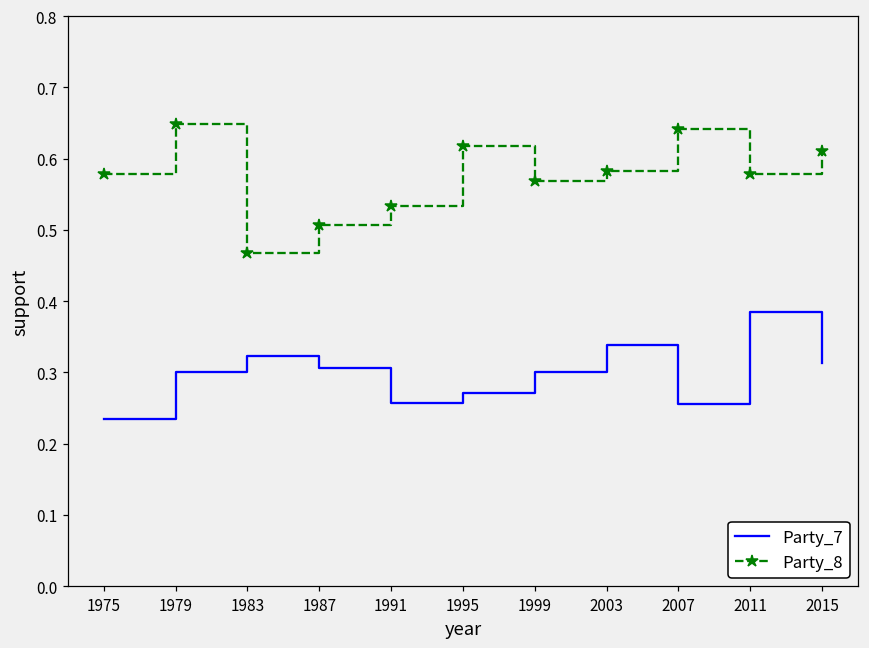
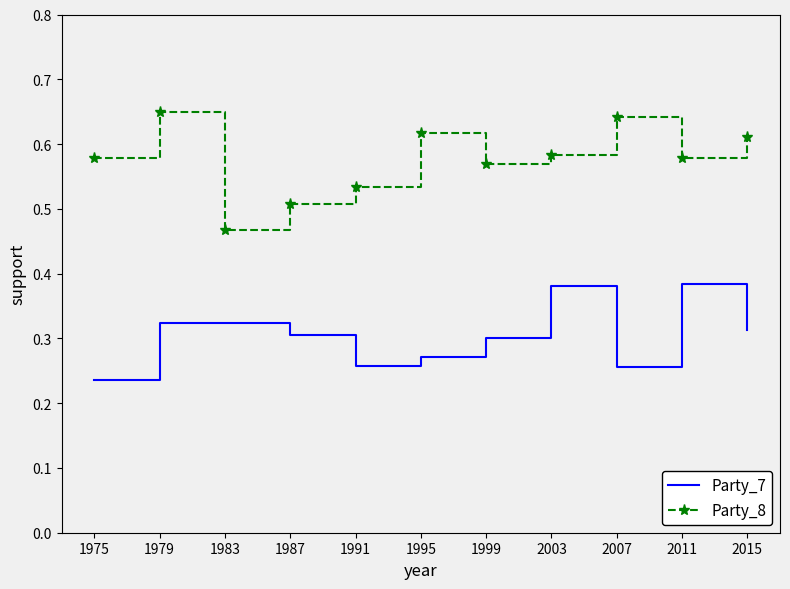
  {
    "Party_7": {
      "1975": 0.24,
-     "1979": 0.30,
+     "1979": 0.32,
      "1983": 0.32,
      "1987": 0.31,
      "1991": 0.26,
      "1995": 0.27,
      "1999": 0.30,
-     "2003": 0.34,
+     "2003": 0.38,
      "2007": 0.26,
      "2011": 0.38,
      "2015": 0.31
    },
    "Party_8": {
      "1975": 0.58,
      "1979": 0.65,
      "1983": 0.47,
      "1987": 0.51,
      "1991": 0.53,
      "1995": 0.62,
      "1999": 0.57,
      "2003": 0.58,
      "2007": 0.64,
      "2011": 0.58,
      "2015": 0.61
    }
  }
